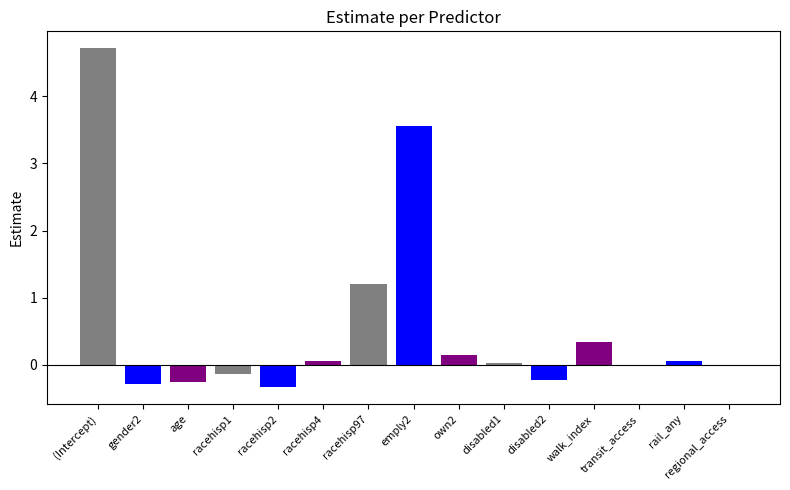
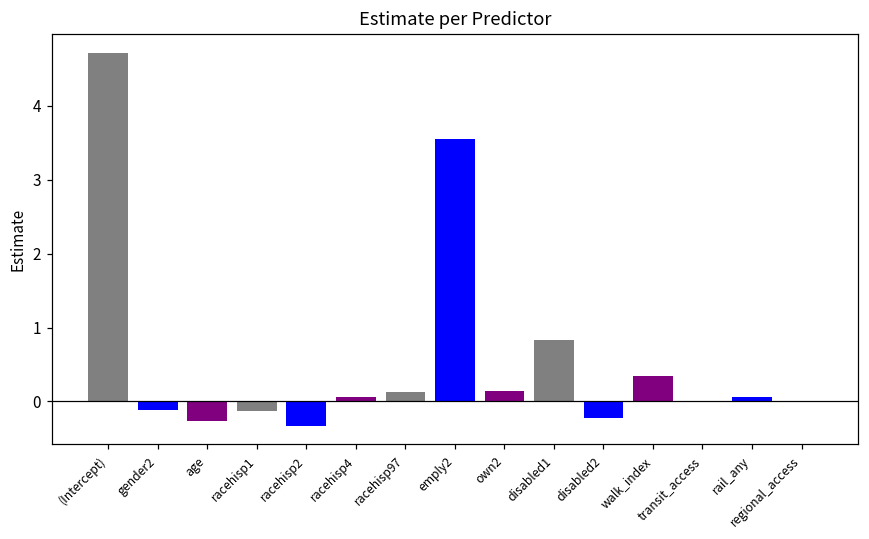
  {
    "(Intercept)": 4.7,
-   "gender2": -0.3,
+   "gender2": -0.1,
    "age": -0.3,
    "racehisp1": -0.1,
    "racehisp2": -0.3,
    "racehisp4": 0.1,
-   "racehisp97": 1.2,
+   "racehisp97": 0.1,
    "emply2": 3.6,
    "own2": 0.1,
-   "disabled1": 0.0,
+   "disabled1": 0.8,
    "disabled2": -0.2,
    "walk_index": 0.3,
    "rail_any": 0.1
  }
